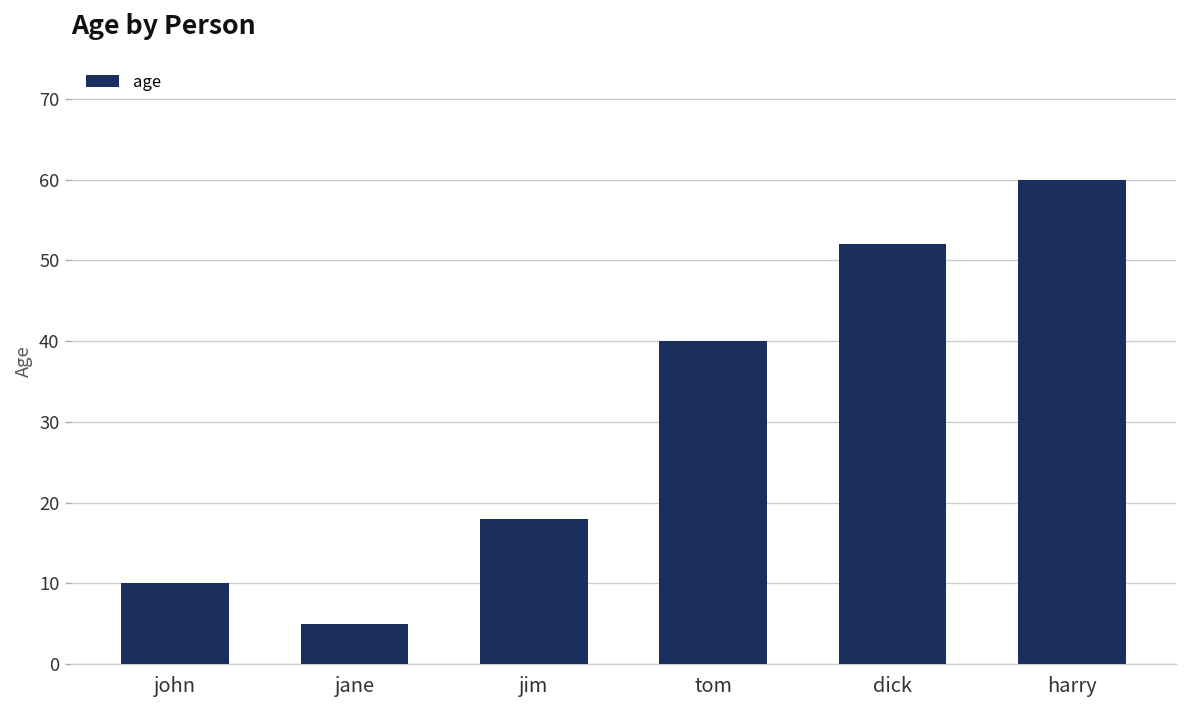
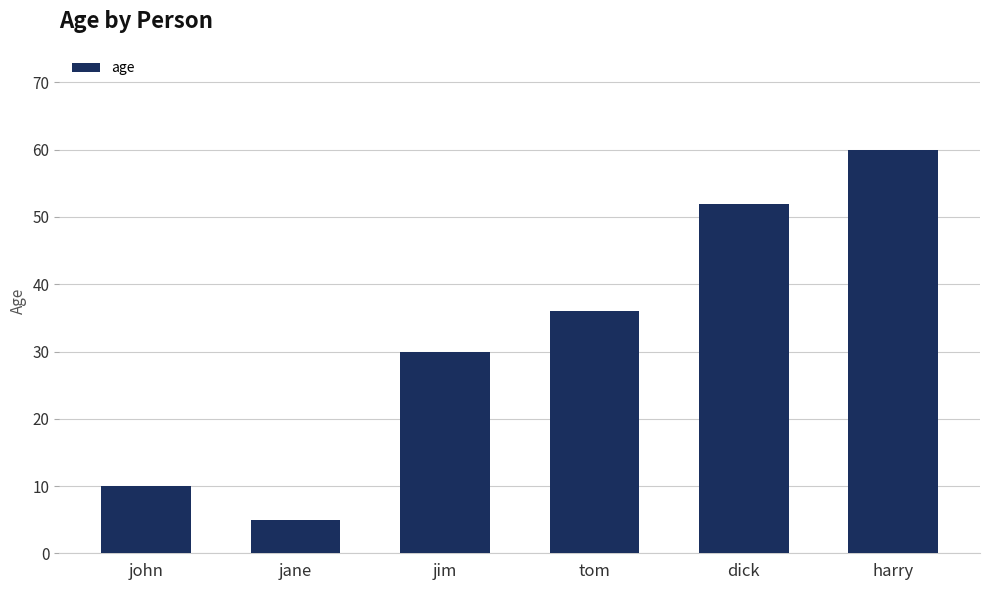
  {
    "john": 10,
    "jane": 5,
-   "jim": 18,
-   "tom": 40,
+   "jim": 30,
+   "tom": 36,
    "dick": 52,
    "harry": 60
  }
